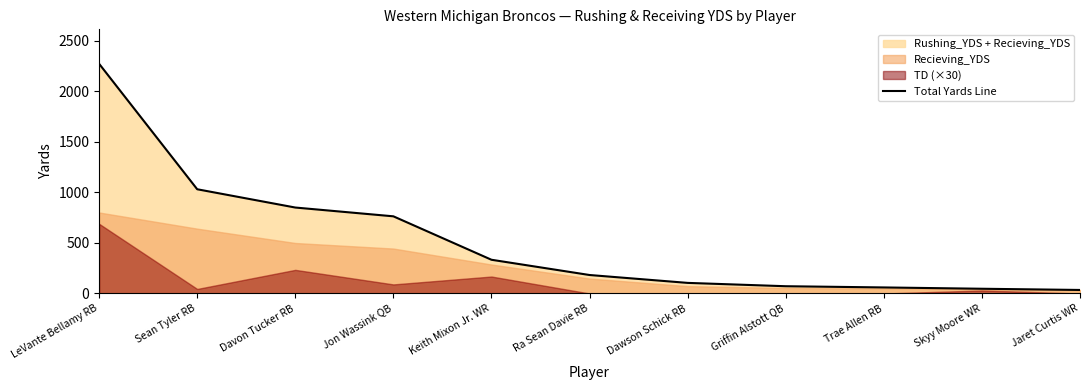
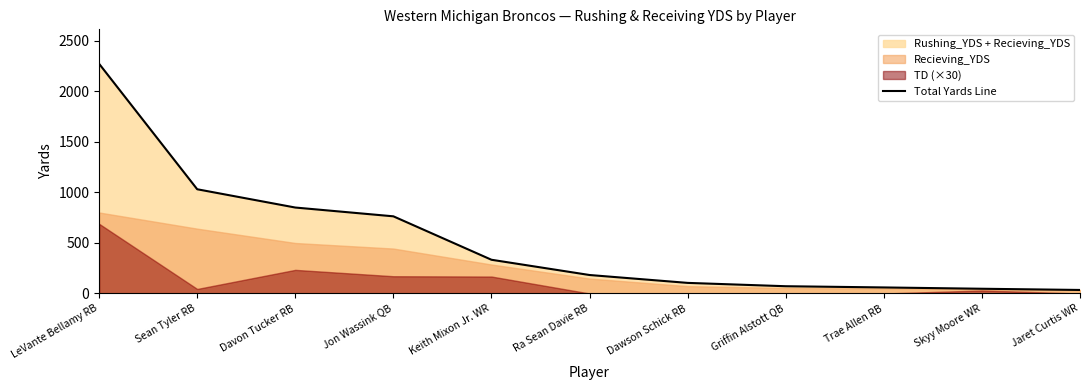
  {
    "TD (×30)": {
      "LeVante Bellamy RB": 690,
      "Sean Tyler RB": 50,
      "Davon Tucker RB": 230,
-     "Jon Wassink QB": 90,
+     "Jon Wassink QB": 170,
      "Keith Mixon Jr. WR": 170,
      "Ra Sean Davie RB": 0,
      "Dawson Schick RB": 0,
      "Griffin Alstott QB": 0,
      "Trae Allen RB": 0,
      "Jaret Curtis WR": 0
    }
  }
